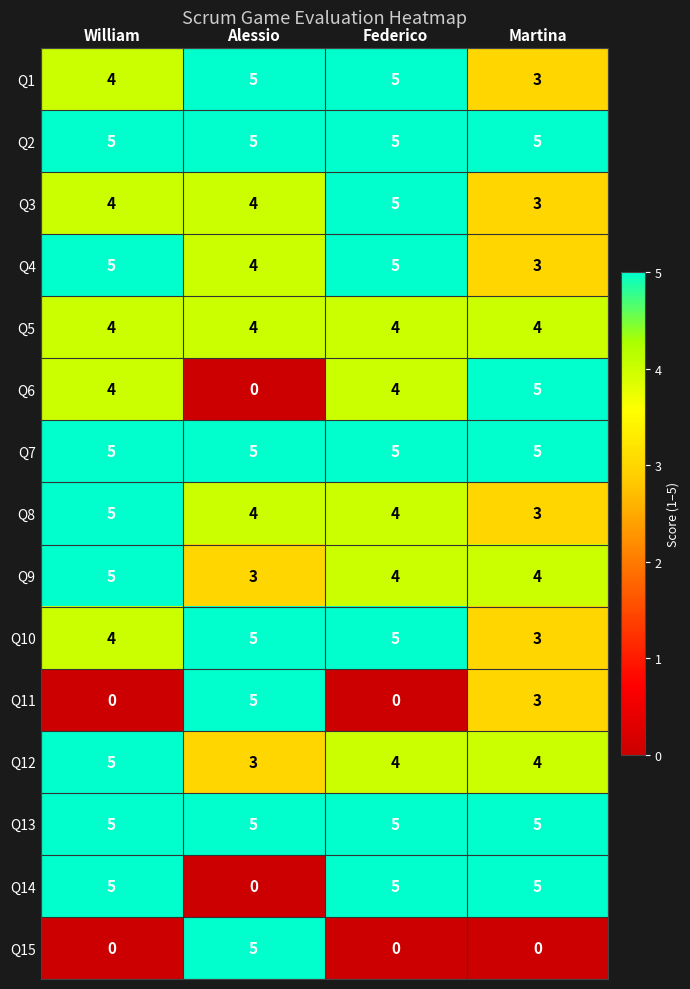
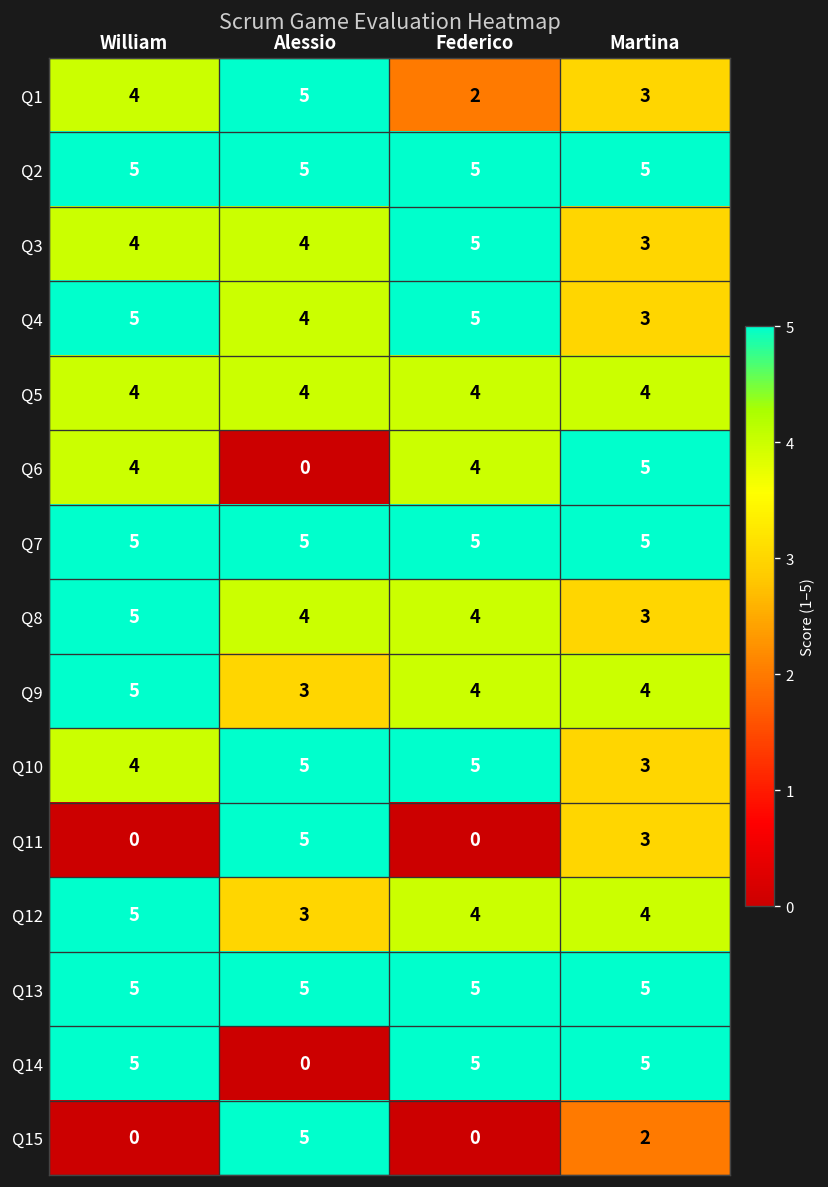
  {
    "Q1": {
      "William": 4,
      "Alessio": 5,
-     "Federico": 5,
+     "Federico": 2,
      "Martina": 3
    },
    "Q2": {
      "William": 5,
      "Alessio": 5,
      "Federico": 5,
      "Martina": 5
    },
    "Q3": {
      "William": 4,
      "Alessio": 4,
      "Federico": 5,
      "Martina": 3
    },
    "Q4": {
      "William": 5,
      "Alessio": 4,
      "Federico": 5,
      "Martina": 3
    },
    "Q5": {
      "William": 4,
      "Alessio": 4,
      "Federico": 4,
      "Martina": 4
    },
    "Q6": {
      "William": 4,
      "Alessio": 0,
      "Federico": 4,
      "Martina": 5
    },
    "Q7": {
      "William": 5,
      "Alessio": 5,
      "Federico": 5,
      "Martina": 5
    },
    "Q8": {
      "William": 5,
      "Alessio": 4,
      "Federico": 4,
      "Martina": 3
    },
    "Q9": {
      "William": 5,
      "Alessio": 3,
      "Federico": 4,
      "Martina": 4
    },
    "Q10": {
      "William": 4,
      "Alessio": 5,
      "Federico": 5,
      "Martina": 3
    },
    "Q11": {
      "William": 0,
      "Alessio": 5,
      "Federico": 0,
      "Martina": 3
    },
    "Q12": {
      "William": 5,
      "Alessio": 3,
      "Federico": 4,
      "Martina": 4
    },
    "Q13": {
      "William": 5,
      "Alessio": 5,
      "Federico": 5,
      "Martina": 5
    },
    "Q14": {
      "William": 5,
      "Alessio": 0,
      "Federico": 5,
      "Martina": 5
    },
    "Q15": {
      "William": 0,
      "Alessio": 5,
      "Federico": 0,
-     "Martina": 0
+     "Martina": 2
    }
  }
